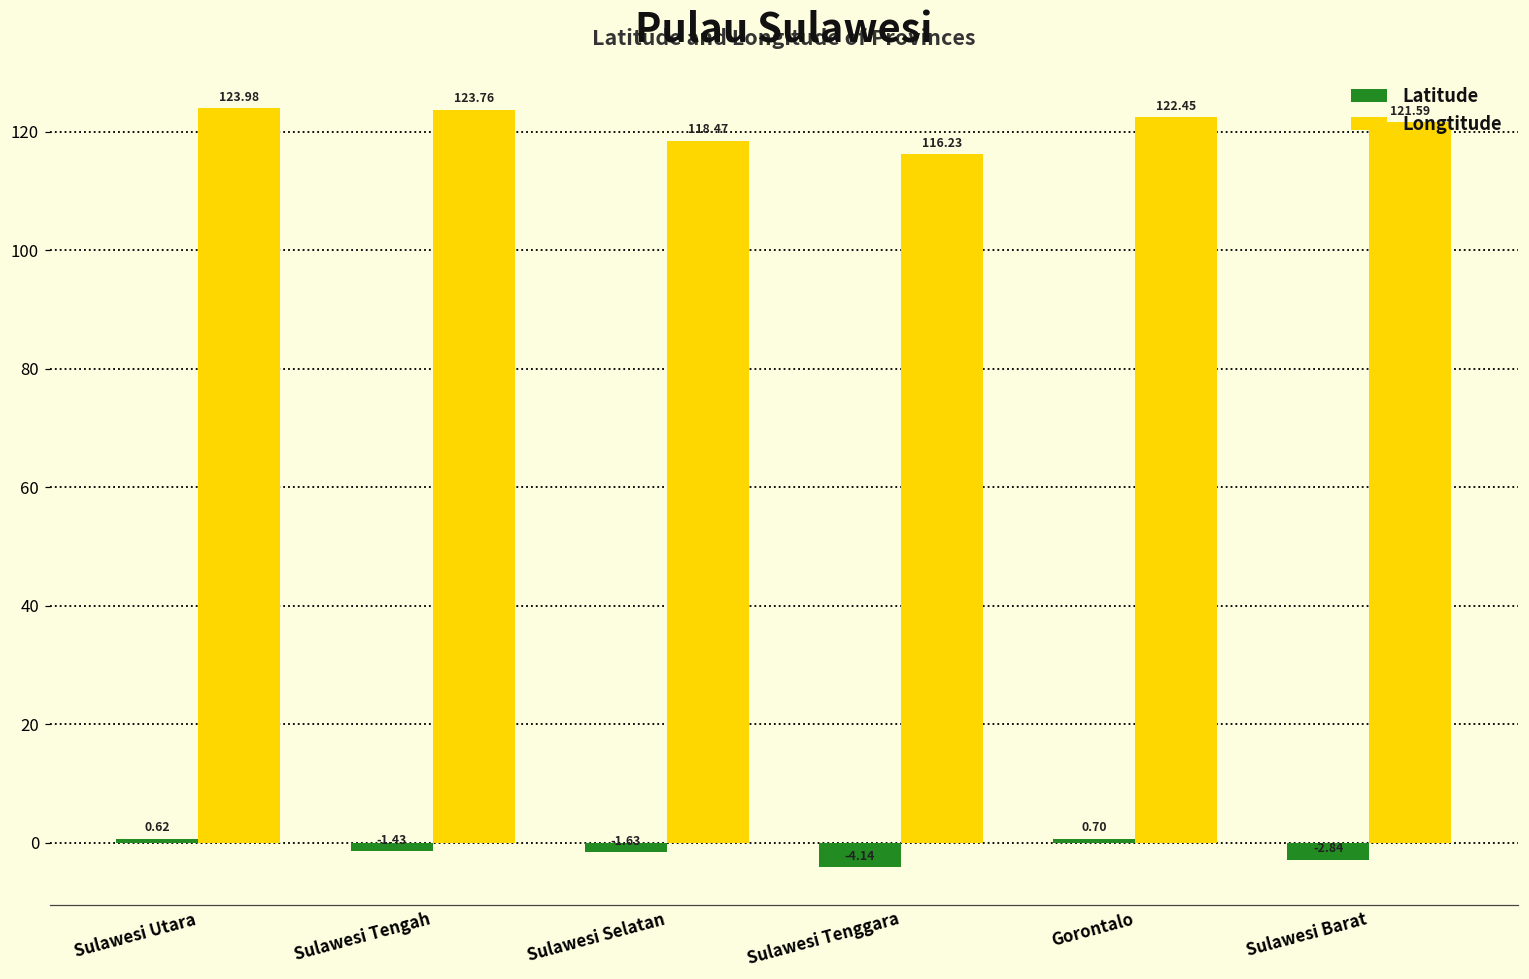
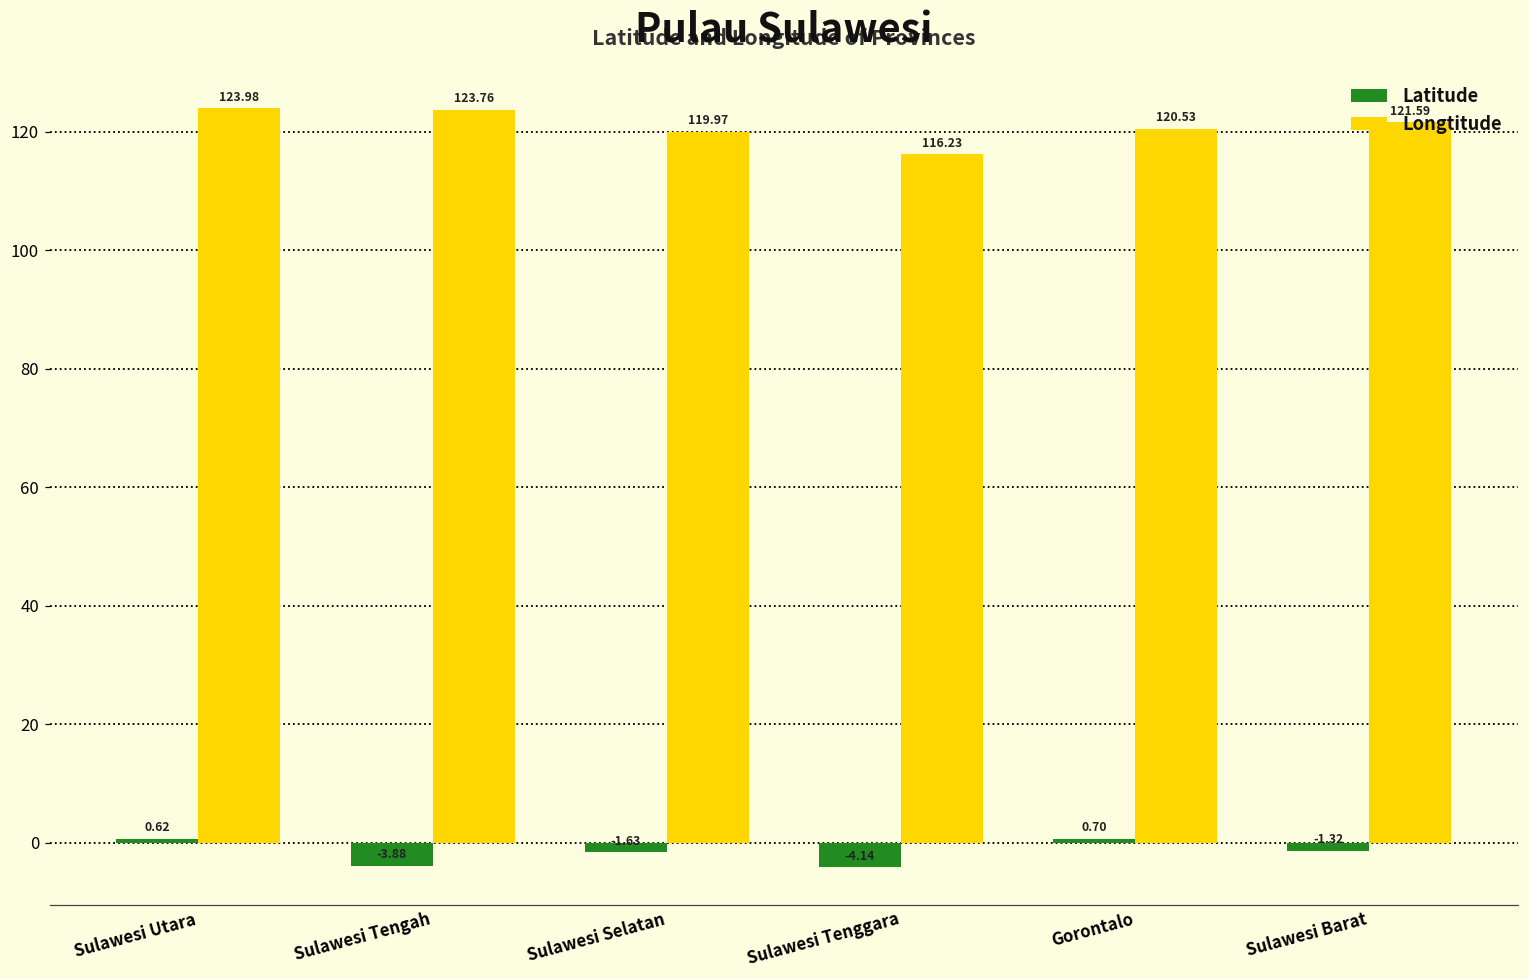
  {
    "Latitude": {
      "Sulawesi Utara": 0.62,
-     "Sulawesi Tengah": -1.43,
+     "Sulawesi Tengah": -3.88,
      "Sulawesi Selatan": -1.63,
      "Sulawesi Tenggara": -4.14,
      "Gorontalo": 0.70,
-     "Sulawesi Barat": -2.84
+     "Sulawesi Barat": -1.32
    },
    "Longtitude": {
      "Sulawesi Utara": 123.98,
      "Sulawesi Tengah": 123.76,
-     "Sulawesi Selatan": 118.47,
+     "Sulawesi Selatan": 119.97,
      "Sulawesi Tenggara": 116.23,
-     "Gorontalo": 122.45,
+     "Gorontalo": 120.53,
      "Sulawesi Barat": 121.59
    }
  }
